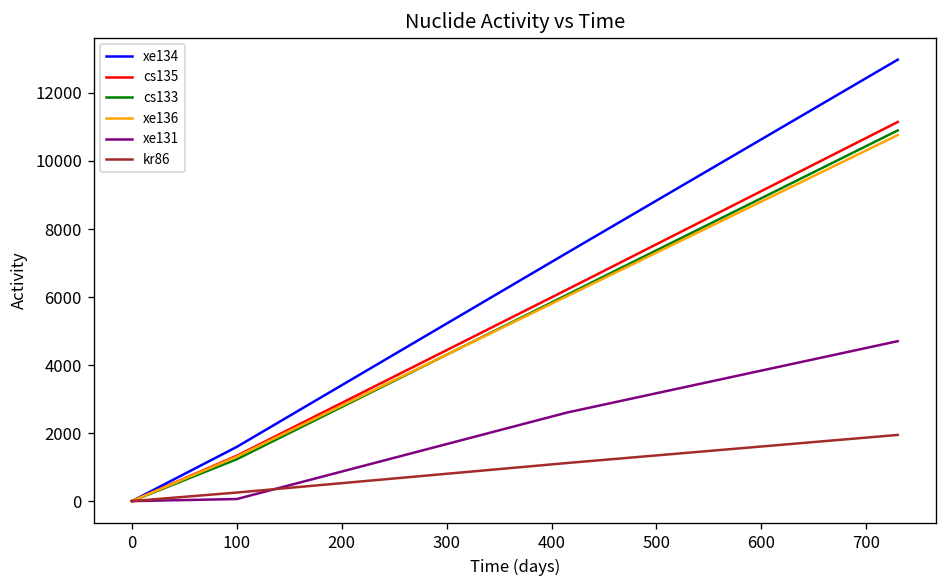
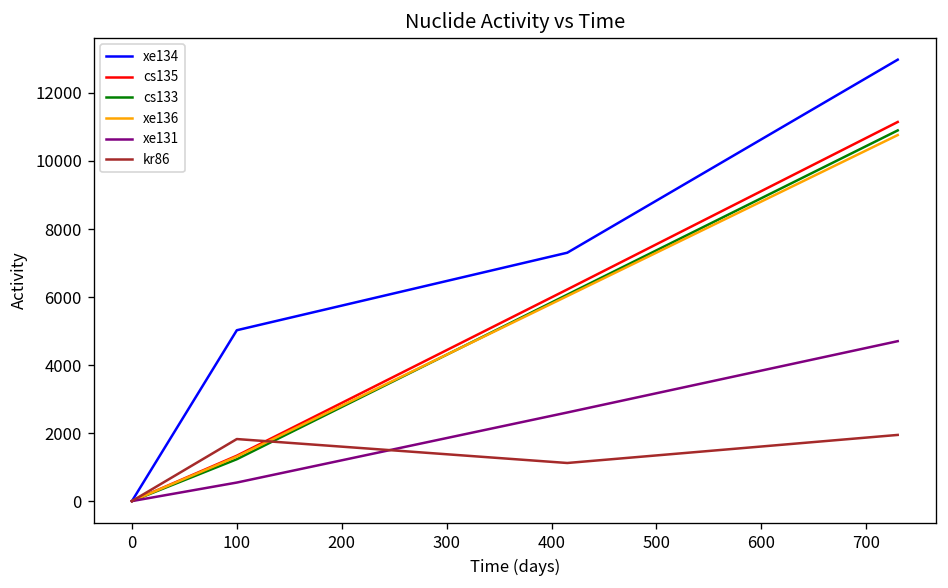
  {
    "xe134": {
-     "100": 1600
+     "100": 5000
    },
    "xe131": {
-     "100": 100
+     "100": 500
    },
    "kr86": {
-     "100": 300
+     "100": 1800
    }
  }
